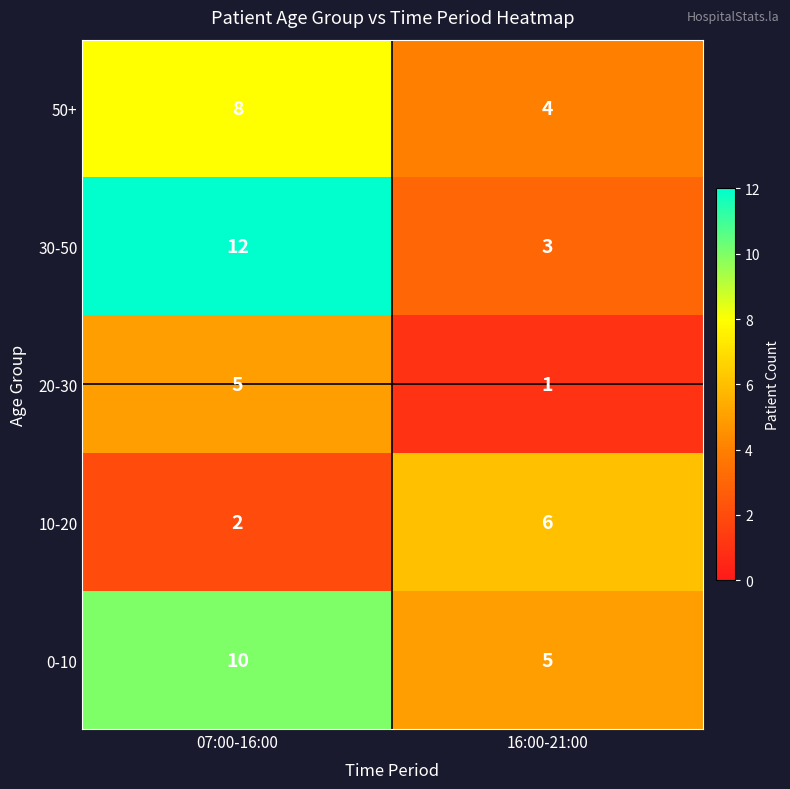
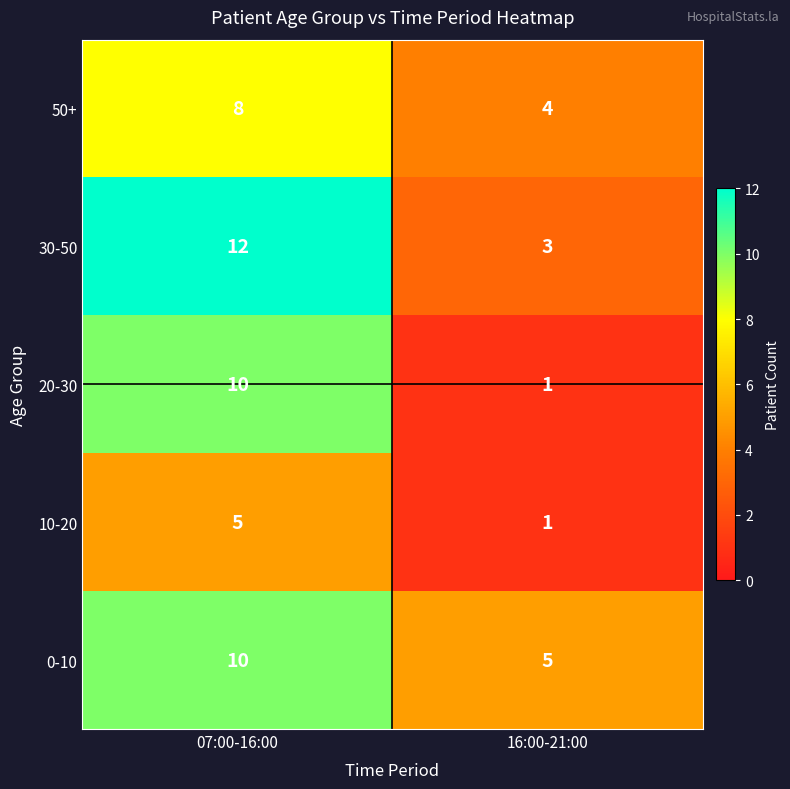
  {
    "50+": {
      "07:00-16:00": 8,
      "16:00-21:00": 4
    },
    "30-50": {
      "07:00-16:00": 12,
      "16:00-21:00": 3
    },
    "20-30": {
-     "07:00-16:00": 5,
+     "07:00-16:00": 10,
      "16:00-21:00": 1
    },
    "10-20": {
-     "07:00-16:00": 2,
-     "16:00-21:00": 6
+     "07:00-16:00": 5,
+     "16:00-21:00": 1
    },
    "0-10": {
      "07:00-16:00": 10,
      "16:00-21:00": 5
    }
  }
